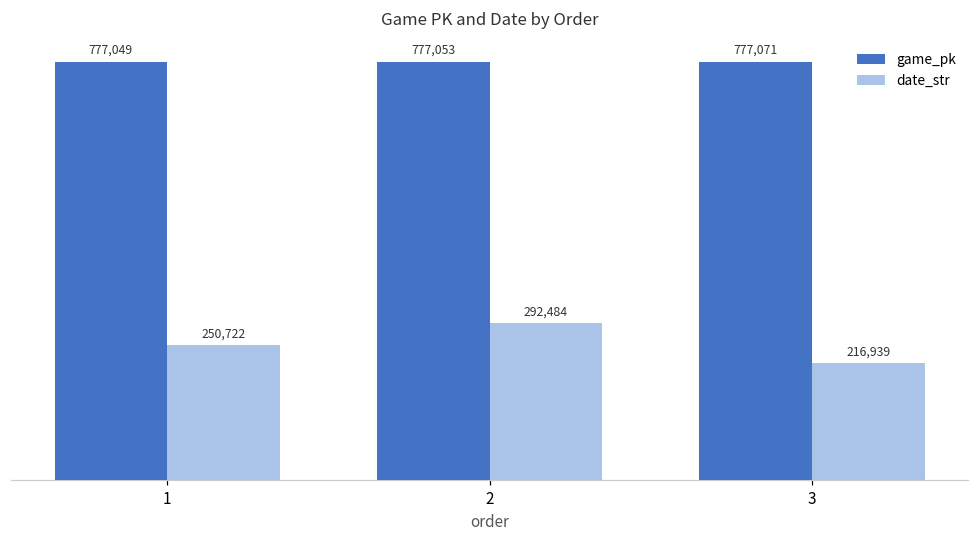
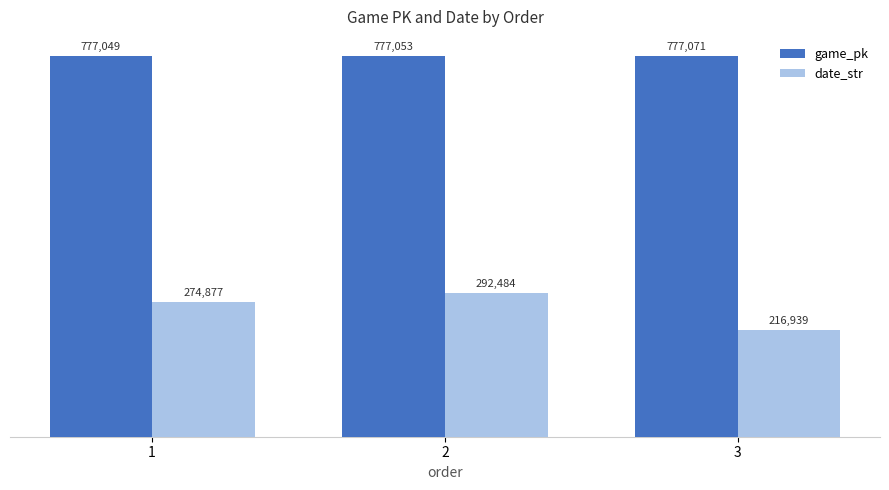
  {
    "game_pk": {
      "1": "777,049",
      "2": "777,053",
      "3": "777,071"
    },
    "date_str": {
-     "1": "250,722",
+     "1": "274,877",
      "2": "292,484",
      "3": "216,939"
    }
  }
